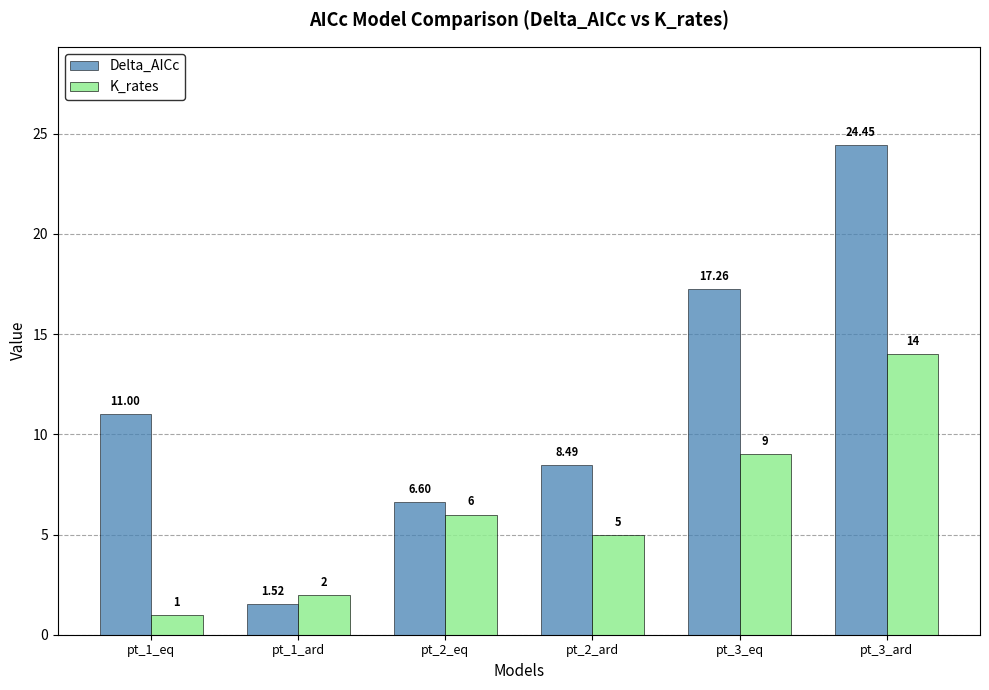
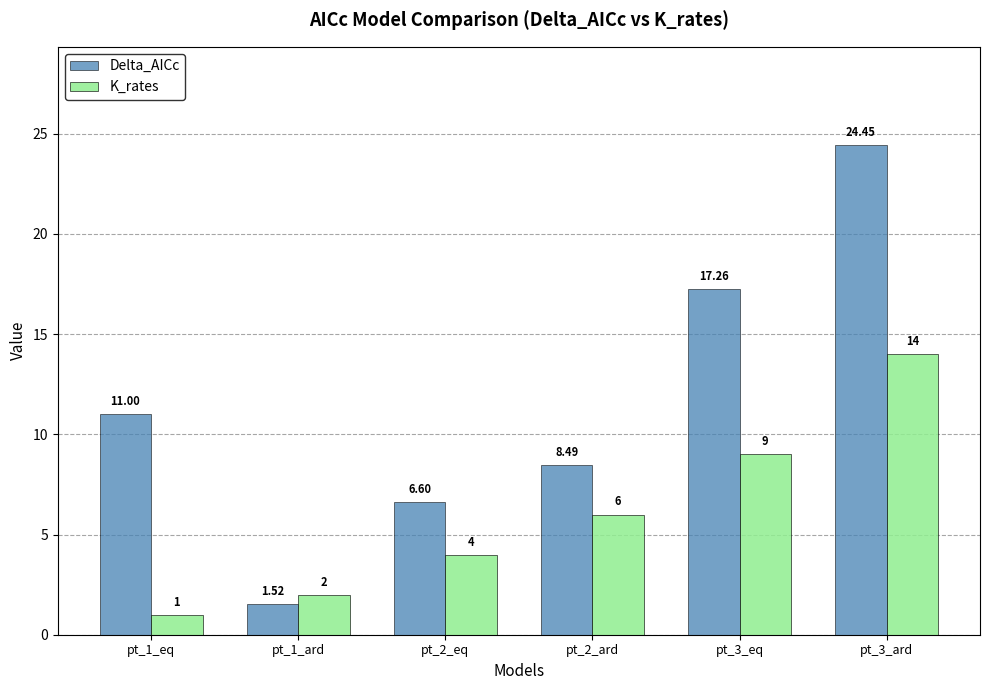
  {
    "Delta_AICc": {
      "pt_1_eq": 11.00,
      "pt_1_ard": 1.52,
      "pt_2_eq": 6.60,
      "pt_2_ard": 8.49,
      "pt_3_eq": 17.26,
      "pt_3_ard": 24.45
    },
    "K_rates": {
      "pt_1_eq": 1,
      "pt_1_ard": 2,
-     "pt_2_eq": 6,
-     "pt_2_ard": 5,
+     "pt_2_eq": 4,
+     "pt_2_ard": 6,
      "pt_3_eq": 9,
      "pt_3_ard": 14
    }
  }
